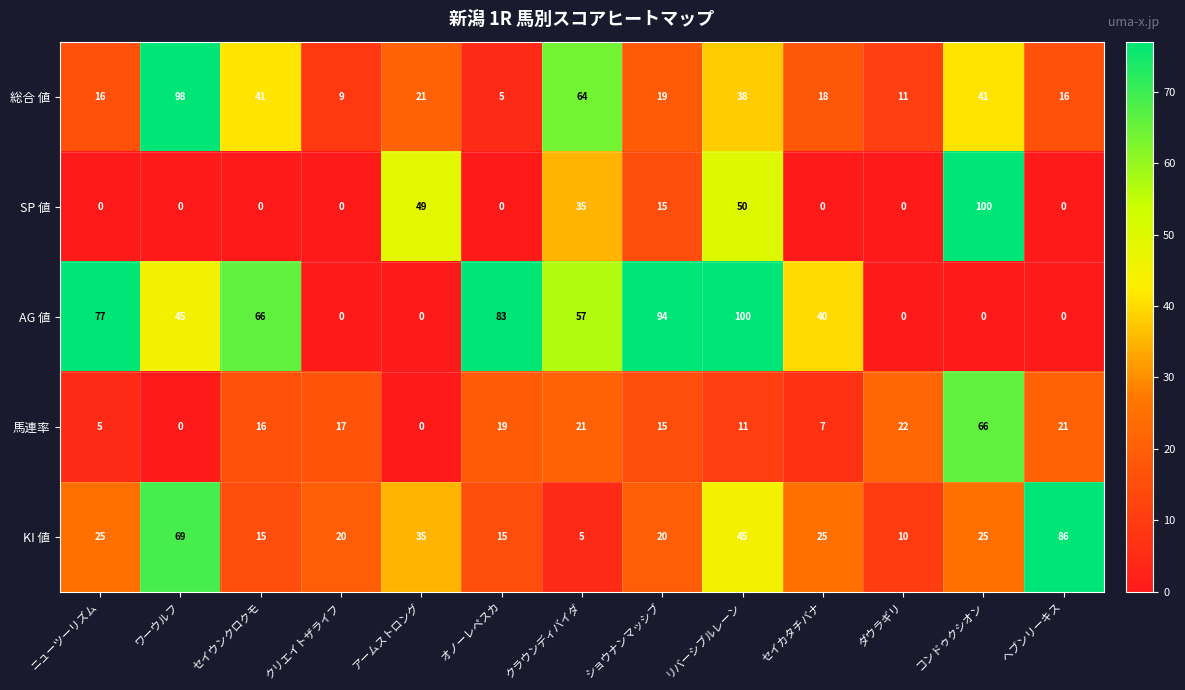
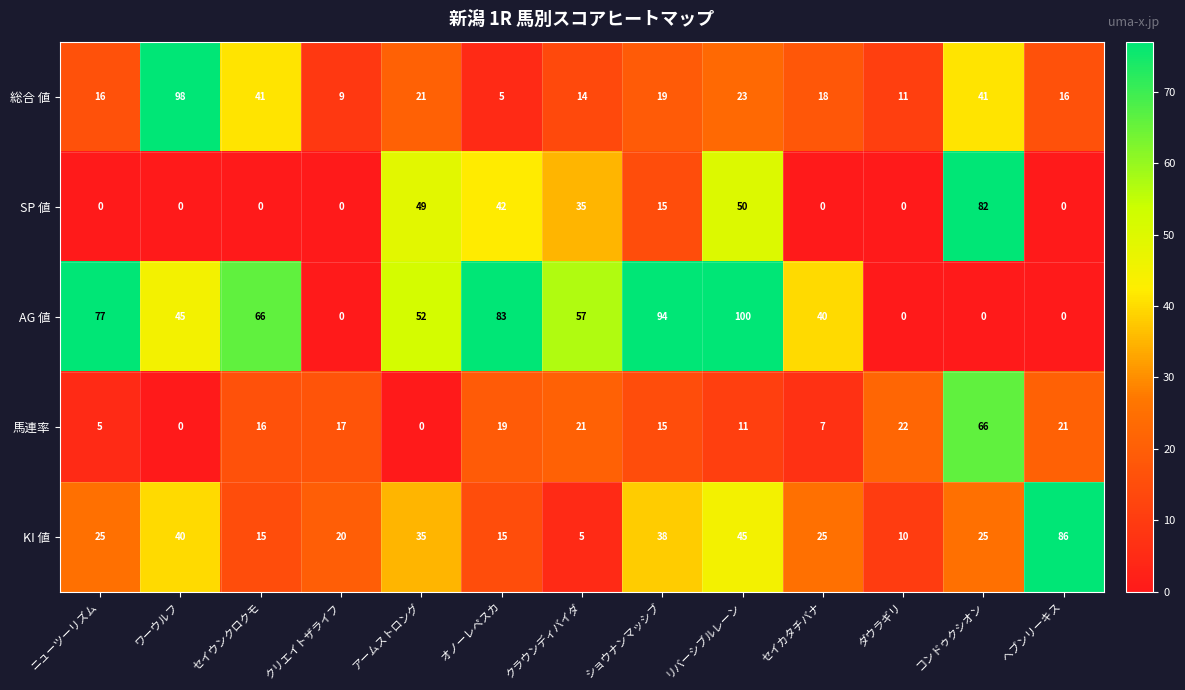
  {
    "総合 値": {
      "ニューツーリズム": 16,
      "ワーウルフ": 98,
      "セイウンクロクモ": 41,
      "クリエイトザライフ": 9,
      "アームストロング": 21,
      "オノーレペスカ": 5,
-     "クラウンディバイダ": 64,
+     "クラウンディバイダ": 14,
      "ショウナンマッシブ": 19,
-     "リバーシブルレーン": 38,
+     "リバーシブルレーン": 23,
      "セイカタチバナ": 18,
      "ダウラギリ": 11,
      "コンドゥクシオン": 41,
      "ヘブンリーキス": 16
    },
    "SP 値": {
      "ニューツーリズム": 0,
      "ワーウルフ": 0,
      "セイウンクロクモ": 0,
      "クリエイトザライフ": 0,
      "アームストロング": 49,
-     "オノーレペスカ": 0,
+     "オノーレペスカ": 42,
      "クラウンディバイダ": 35,
      "ショウナンマッシブ": 15,
      "リバーシブルレーン": 50,
      "セイカタチバナ": 0,
      "ダウラギリ": 0,
-     "コンドゥクシオン": 100,
+     "コンドゥクシオン": 82,
      "ヘブンリーキス": 0
    },
    "AG 値": {
      "ニューツーリズム": 77,
      "ワーウルフ": 45,
      "セイウンクロクモ": 66,
      "クリエイトザライフ": 0,
-     "アームストロング": 0,
+     "アームストロング": 52,
      "オノーレペスカ": 83,
      "クラウンディバイダ": 57,
      "ショウナンマッシブ": 94,
      "リバーシブルレーン": 100,
      "セイカタチバナ": 40,
      "ダウラギリ": 0,
      "コンドゥクシオン": 0,
      "ヘブンリーキス": 0
    },
    "馬連率": {
      "ニューツーリズム": 5,
      "ワーウルフ": 0,
      "セイウンクロクモ": 16,
      "クリエイトザライフ": 17,
      "アームストロング": 0,
      "オノーレペスカ": 19,
      "クラウンディバイダ": 21,
      "ショウナンマッシブ": 15,
      "リバーシブルレーン": 11,
      "セイカタチバナ": 7,
      "ダウラギリ": 22,
      "コンドゥクシオン": 66,
      "ヘブンリーキス": 21
    },
    "KI 値": {
      "ニューツーリズム": 25,
-     "ワーウルフ": 69,
+     "ワーウルフ": 40,
      "セイウンクロクモ": 15,
      "クリエイトザライフ": 20,
      "アームストロング": 35,
      "オノーレペスカ": 15,
      "クラウンディバイダ": 5,
-     "ショウナンマッシブ": 20,
+     "ショウナンマッシブ": 38,
      "リバーシブルレーン": 45,
      "セイカタチバナ": 25,
      "ダウラギリ": 10,
      "コンドゥクシオン": 25,
      "ヘブンリーキス": 86
    }
  }
